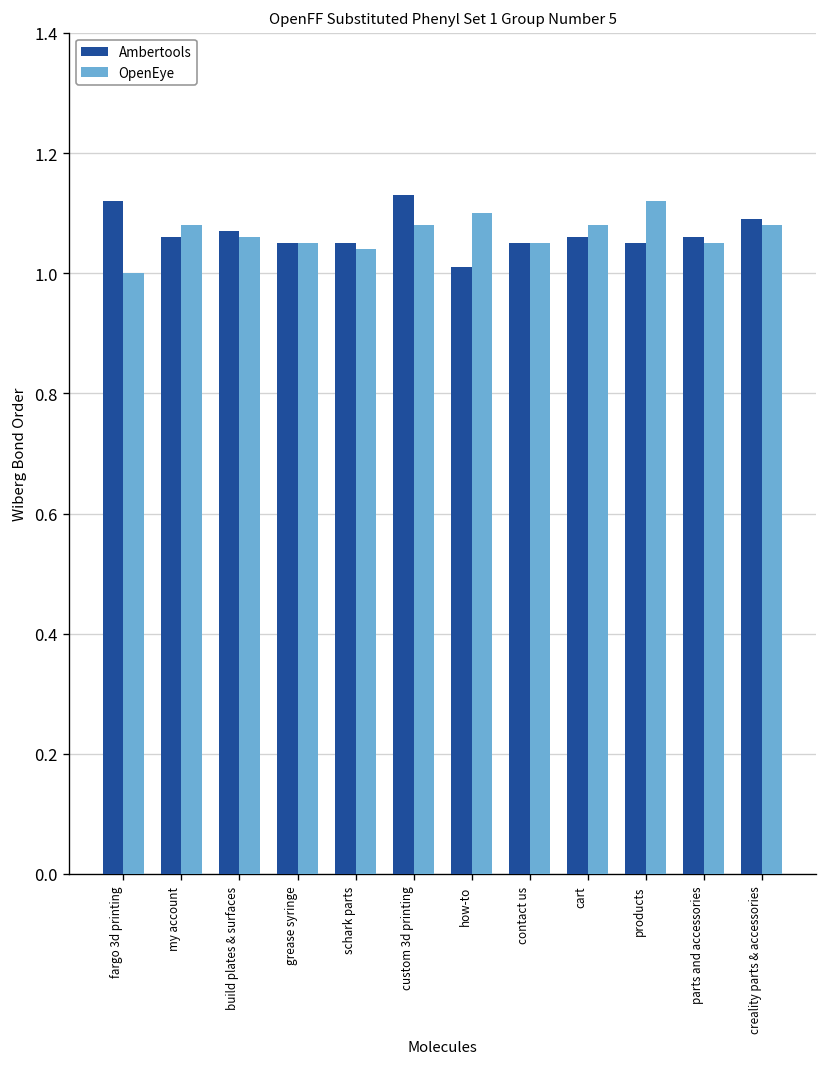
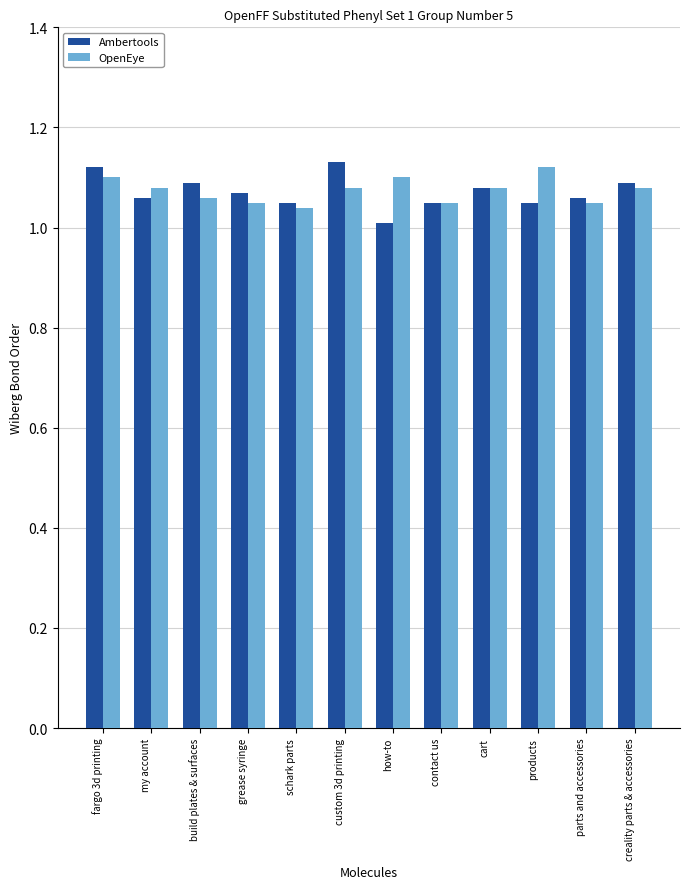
  {
    "Ambertools": {
      "fargo 3d printing": 1.12,
      "my account": 1.06,
-     "build plates & surfaces": 1.07,
-     "grease syringe": 1.05,
+     "build plates & surfaces": 1.09,
+     "grease syringe": 1.07,
      "schark parts": 1.05,
      "custom 3d printing": 1.13,
      "how-to": 1.01,
      "contact us": 1.05,
-     "cart": 1.06,
+     "cart": 1.08,
      "products": 1.05,
      "parts and accessories": 1.06,
      "creality parts & accessories": 1.09
    },
    "OpenEye": {
-     "fargo 3d printing": 1.0,
+     "fargo 3d printing": 1.1,
      "my account": 1.08,
      "build plates & surfaces": 1.06,
      "grease syringe": 1.05,
      "schark parts": 1.04,
      "custom 3d printing": 1.08,
      "how-to": 1.1,
      "contact us": 1.05,
      "cart": 1.08,
      "products": 1.12,
      "parts and accessories": 1.05,
      "creality parts & accessories": 1.08
    }
  }
